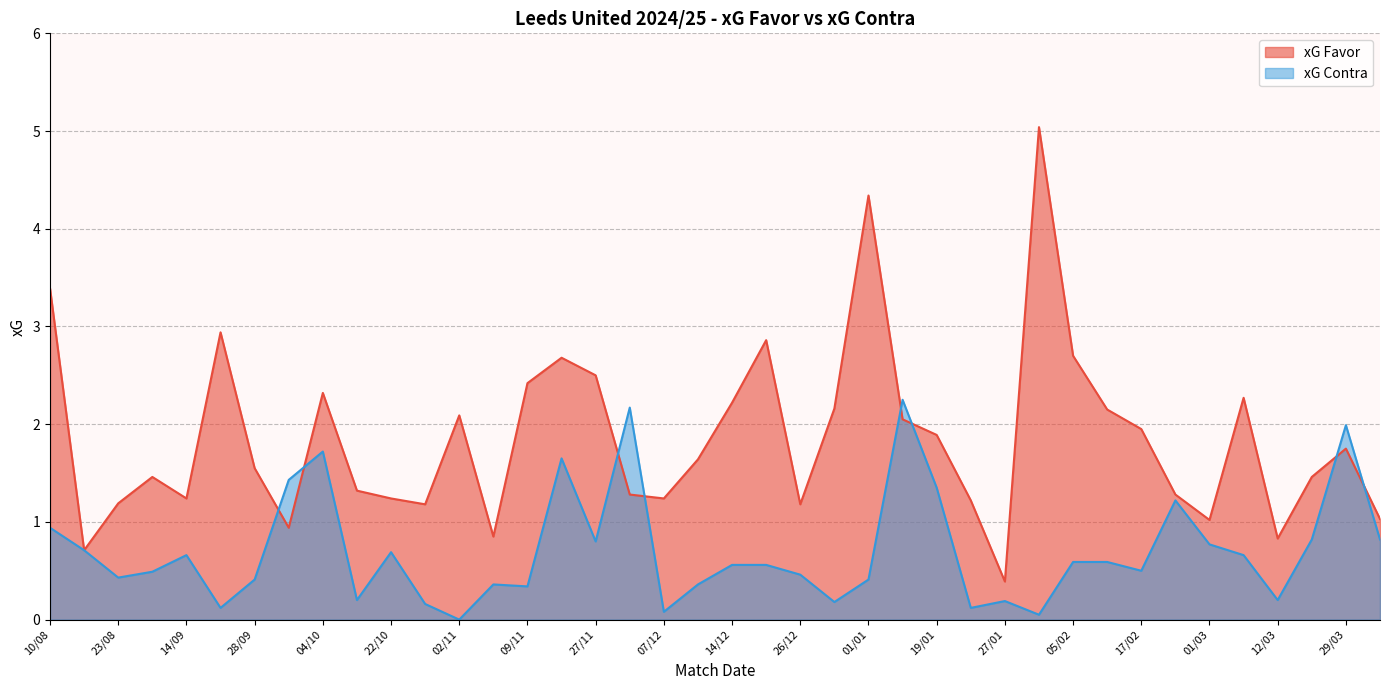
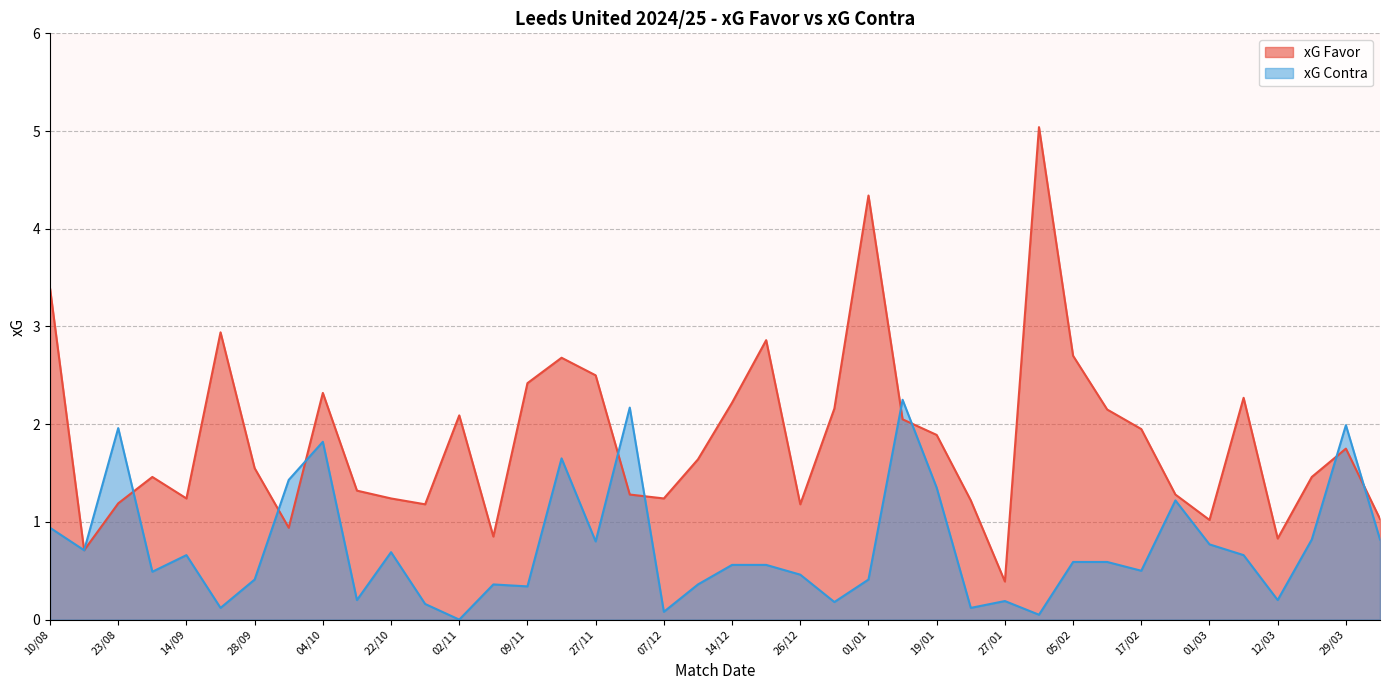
  {
    "xG Favor": {
      "10/08": 3.4,
      "23/08": 1.2,
      "14/09": 1.2,
      "28/09": 1.6,
      "04/10": 2.3,
      "22/10": 1.2,
      "02/11": 2.1,
      "09/11": 2.4,
      "27/11": 2.5,
      "07/12": 1.2,
      "14/12": 2.2,
      "26/12": 1.2,
      "01/01": 4.3,
      "19/01": 1.9,
      "27/01": 0.4,
      "05/02": 2.7,
      "17/02": 2.0,
      "01/03": 1.0,
      "12/03": 0.8,
      "29/03": 1.8
    },
    "xG Contra": {
      "10/08": 0.9,
-     "23/08": 0.4,
+     "23/08": 2.0,
      "14/09": 0.7,
      "28/09": 0.4,
-     "04/10": 1.7,
+     "04/10": 1.8,
      "22/10": 0.7,
      "02/11": 0.0,
      "09/11": 0.3,
      "27/11": 0.8,
      "07/12": 0.1,
      "14/12": 0.6,
      "26/12": 0.5,
      "01/01": 0.4,
      "19/01": 1.4,
      "27/01": 0.2,
      "05/02": 0.6,
      "17/02": 0.5,
      "01/03": 0.8,
      "12/03": 0.2,
      "29/03": 2.0
    }
  }
